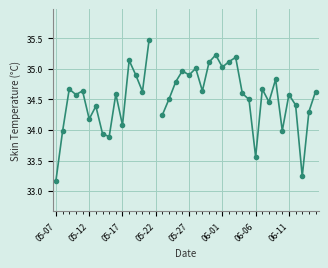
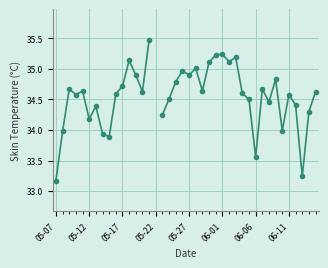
  {
    "05-07": 33.2,
    "05-12": 34.2,
-   "05-17": 34.1,
+   "05-17": 34.7,
    "05-27": 34.9,
-   "06-01": 35.0,
+   "06-01": 35.2,
    "06-06": 33.6,
    "06-11": 34.6
  }
